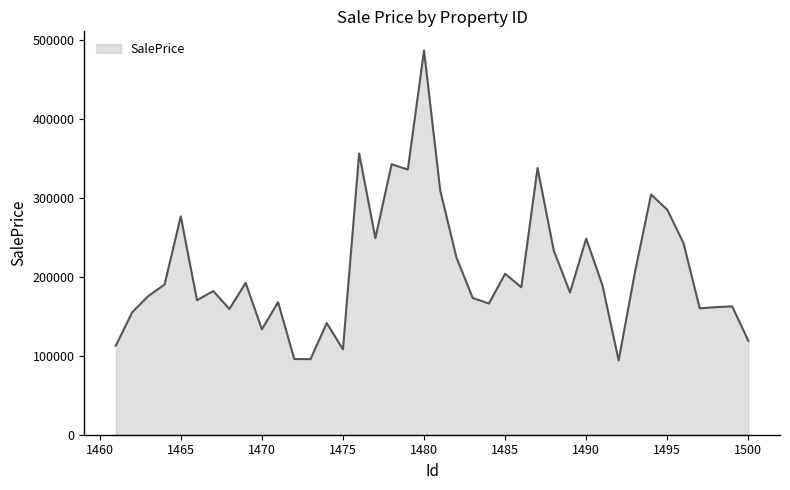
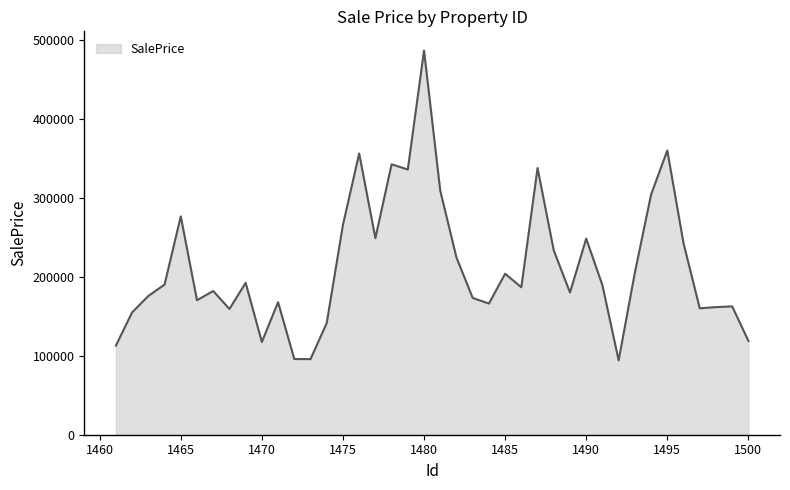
  {
    "1465": 280000,
-   "1470": 130000,
-   "1475": 110000,
+   "1470": 120000,
+   "1475": 270000,
    "1480": 490000,
    "1485": 200000,
    "1490": 250000,
-   "1495": 290000,
+   "1495": 360000,
    "1500": 120000
  }
